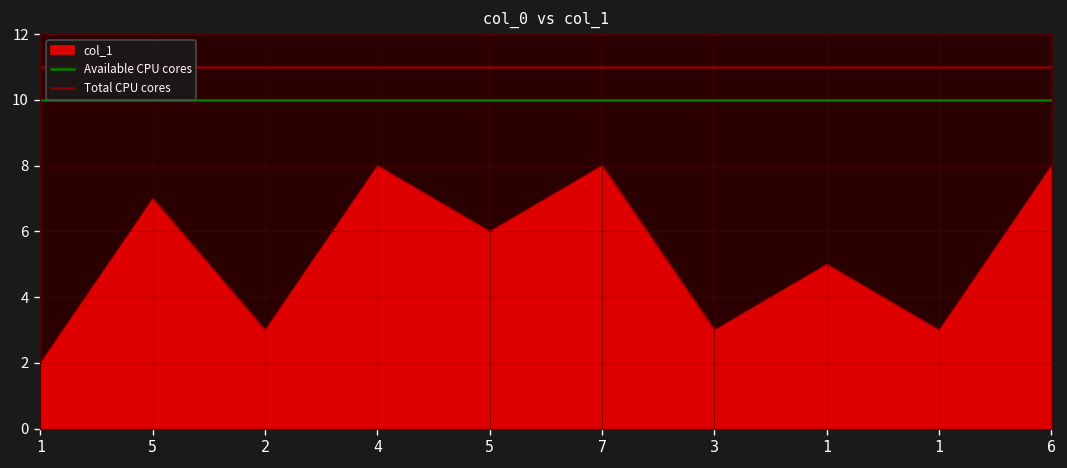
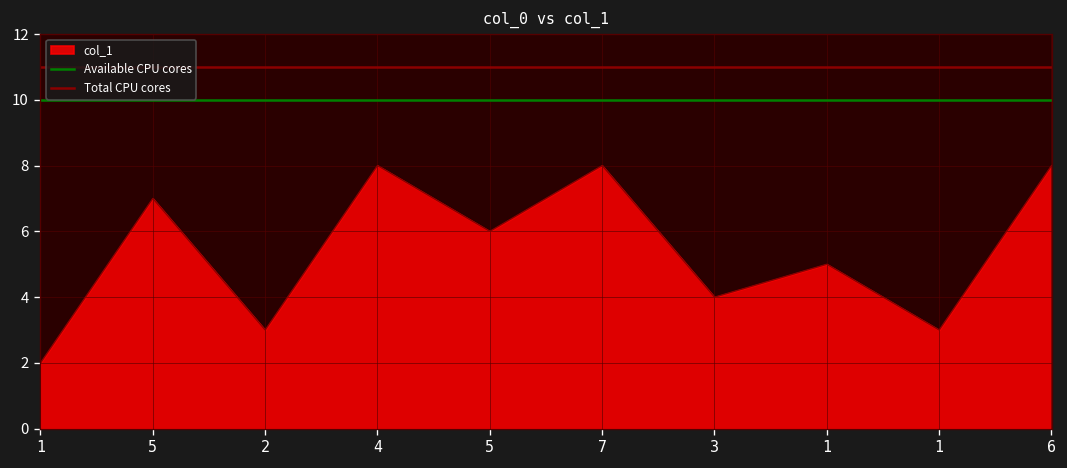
  {
    "2": 3,
    "4": 8,
    "7": 8,
-   "3": 3,
+   "3": 4,
    "6": 8
  }
